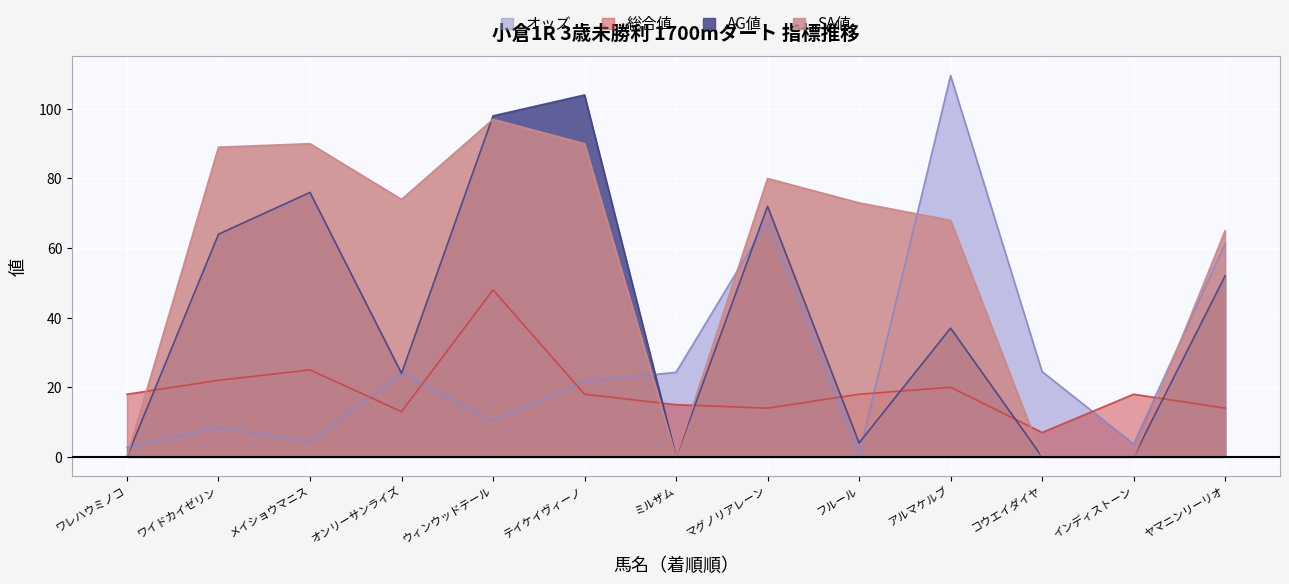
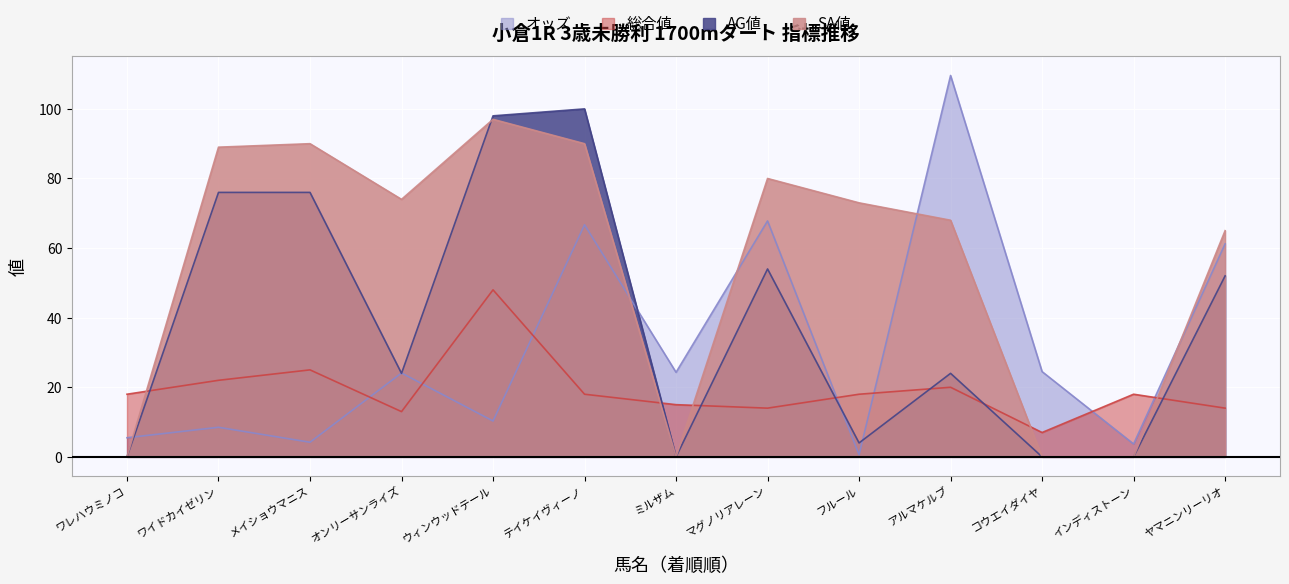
  {
    "オッズ": {
-     "ワレハウミノコ": 3,
+     "ワレハウミノコ": 6,
      "ワイドカイゼリン": 9,
      "メイショウマニス": 4,
      "ウィンウッドテール": 10,
-     "テイケイヴィーノ": 22,
+     "テイケイヴィーノ": 67,
      "ミルザム": 24,
      "マグノリアレーン": 68,
      "フルール": 1,
      "アルマケルブ": 110,
      "コウエイダイヤ": 25,
      "インディストーン": 4,
      "ヤマニンリーリオ": 61
    },
    "AG値": {
-     "ワイドカイゼリン": 64,
+     "ワイドカイゼリン": 76,
      "メイショウマニス": 76,
      "ウィンウッドテール": 98,
-     "テイケイヴィーノ": 104,
-     "マグノリアレーン": 72,
+     "テイケイヴィーノ": 100,
+     "マグノリアレーン": 54,
      "フルール": 4,
-     "アルマケルブ": 37,
+     "アルマケルブ": 24,
      "ヤマニンリーリオ": 52
    }
  }
